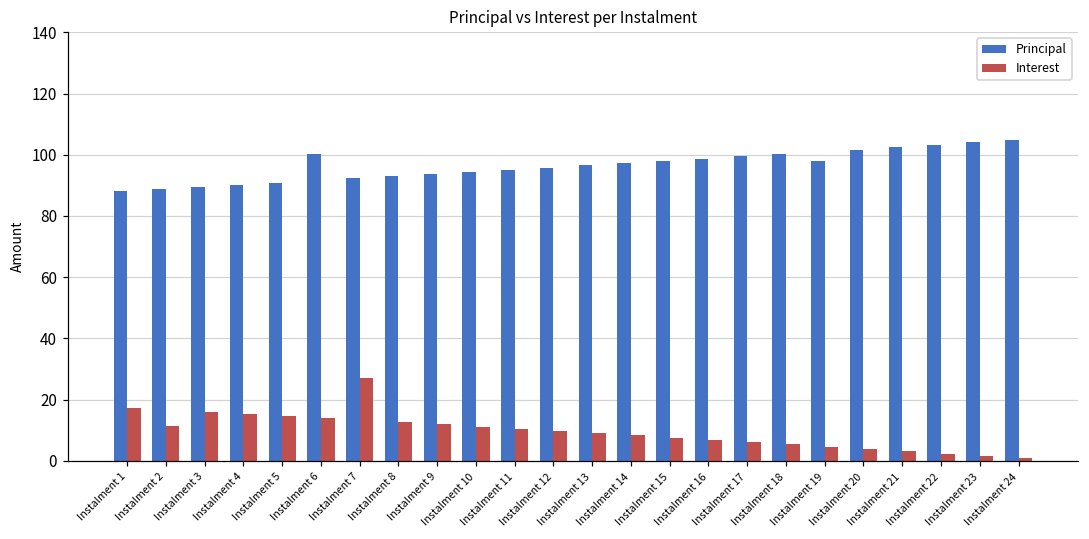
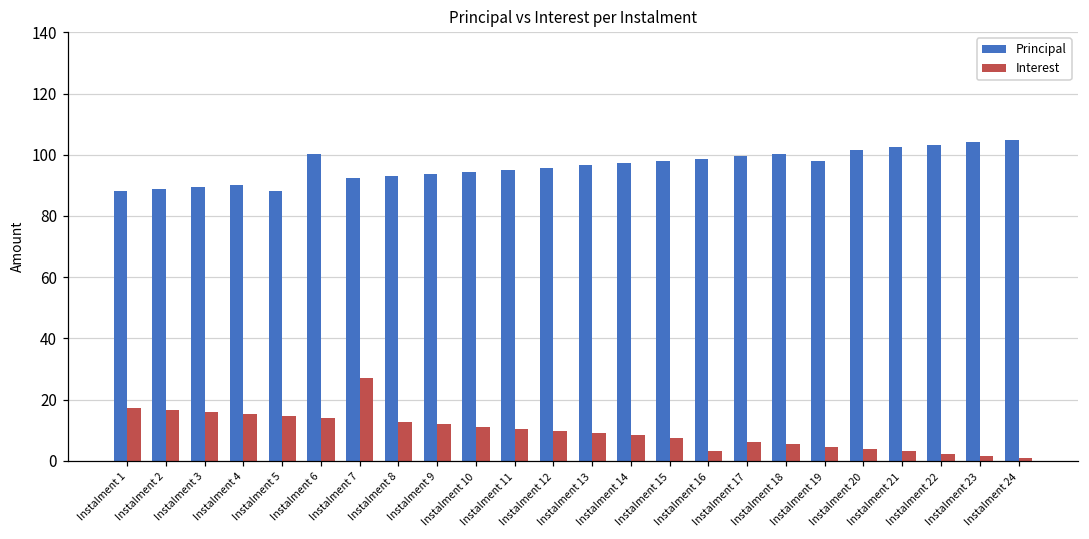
  {
    "Principal": {
      "Instalment 1": 88,
      "Instalment 2": 89,
      "Instalment 3": 90,
      "Instalment 4": 90,
-     "Instalment 5": 91,
+     "Instalment 5": 88,
      "Instalment 6": 100,
      "Instalment 7": 92,
      "Instalment 8": 93,
      "Instalment 9": 94,
      "Instalment 10": 94,
      "Instalment 11": 95,
      "Instalment 12": 96,
      "Instalment 13": 97,
      "Instalment 14": 97,
      "Instalment 15": 98,
      "Instalment 16": 99,
      "Instalment 17": 99,
      "Instalment 18": 100,
      "Instalment 19": 98,
      "Instalment 20": 102,
      "Instalment 21": 102,
      "Instalment 22": 103,
      "Instalment 23": 104,
      "Instalment 24": 105
    },
    "Interest": {
      "Instalment 1": 17,
-     "Instalment 2": 11,
+     "Instalment 2": 17,
      "Instalment 3": 16,
      "Instalment 4": 15,
      "Instalment 5": 15,
      "Instalment 6": 14,
      "Instalment 7": 27,
      "Instalment 8": 13,
      "Instalment 9": 12,
      "Instalment 10": 11,
      "Instalment 11": 10,
      "Instalment 12": 10,
      "Instalment 13": 9,
      "Instalment 14": 8,
      "Instalment 15": 8,
-     "Instalment 16": 7,
+     "Instalment 16": 3,
      "Instalment 17": 6,
      "Instalment 18": 5,
      "Instalment 19": 5,
      "Instalment 20": 4,
      "Instalment 21": 3,
      "Instalment 22": 2,
      "Instalment 23": 2
    }
  }
